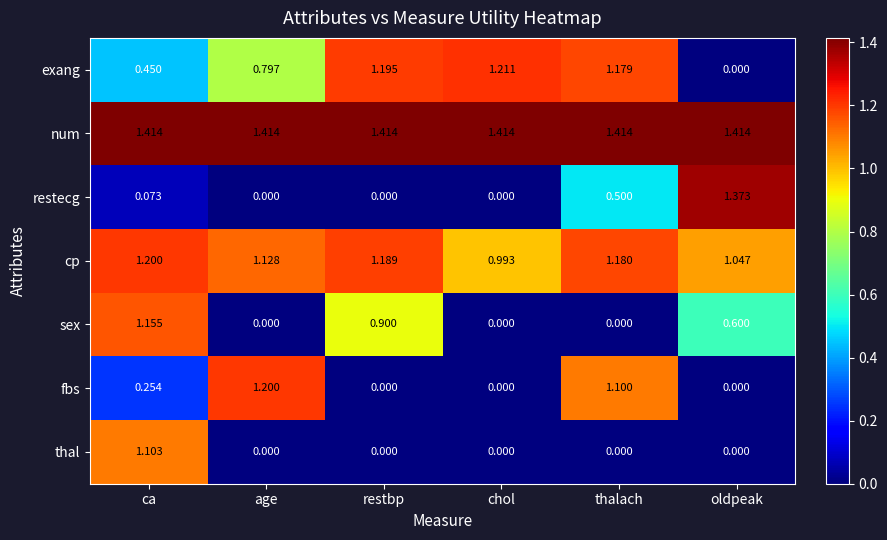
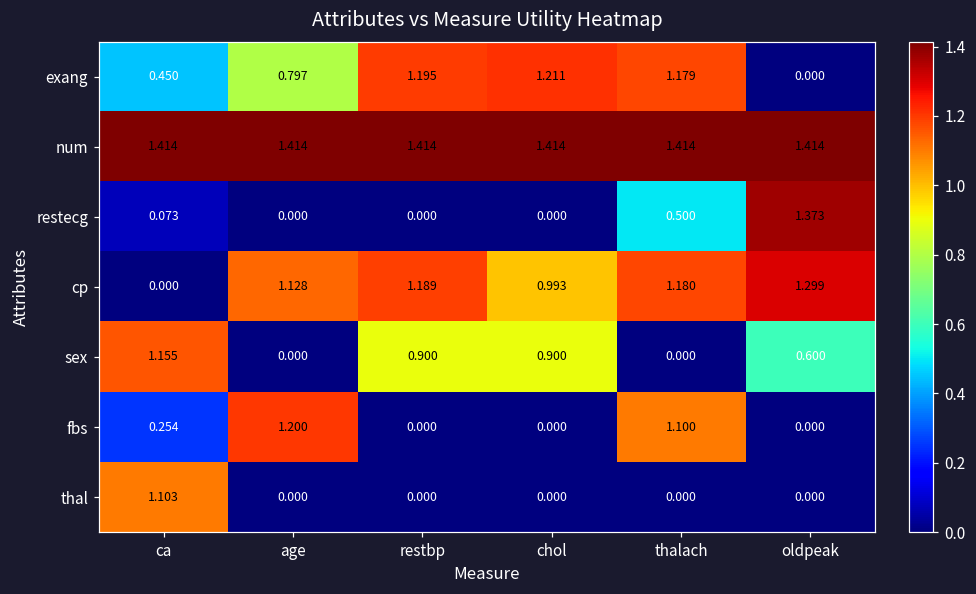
  {
    "exang": {
      "ca": 0.450,
      "age": 0.797,
      "restbp": 1.195,
      "chol": 1.211,
      "thalach": 1.179,
      "oldpeak": 0.000
    },
    "num": {
      "ca": 1.414,
      "age": 1.414,
      "restbp": 1.414,
      "chol": 1.414,
      "thalach": 1.414,
      "oldpeak": 1.414
    },
    "restecg": {
      "ca": 0.073,
      "age": 0.000,
      "restbp": 0.000,
      "chol": 0.000,
      "thalach": 0.500,
      "oldpeak": 1.373
    },
    "cp": {
-     "ca": 1.200,
+     "ca": 0.000,
      "age": 1.128,
      "restbp": 1.189,
      "chol": 0.993,
      "thalach": 1.180,
-     "oldpeak": 1.047
+     "oldpeak": 1.299
    },
    "sex": {
      "ca": 1.155,
      "age": 0.000,
      "restbp": 0.900,
-     "chol": 0.000,
+     "chol": 0.900,
      "thalach": 0.000,
      "oldpeak": 0.600
    },
    "fbs": {
      "ca": 0.254,
      "age": 1.200,
      "restbp": 0.000,
      "chol": 0.000,
      "thalach": 1.100,
      "oldpeak": 0.000
    },
    "thal": {
      "ca": 1.103,
      "age": 0.000,
      "restbp": 0.000,
      "chol": 0.000,
      "thalach": 0.000,
      "oldpeak": 0.000
    }
  }
